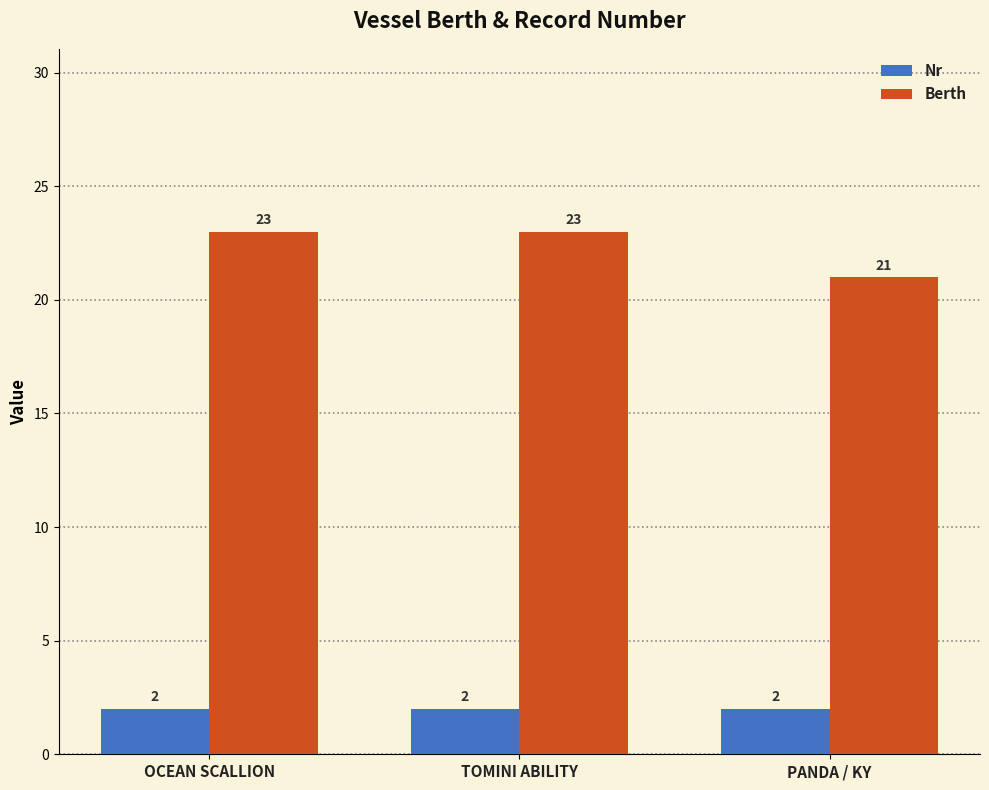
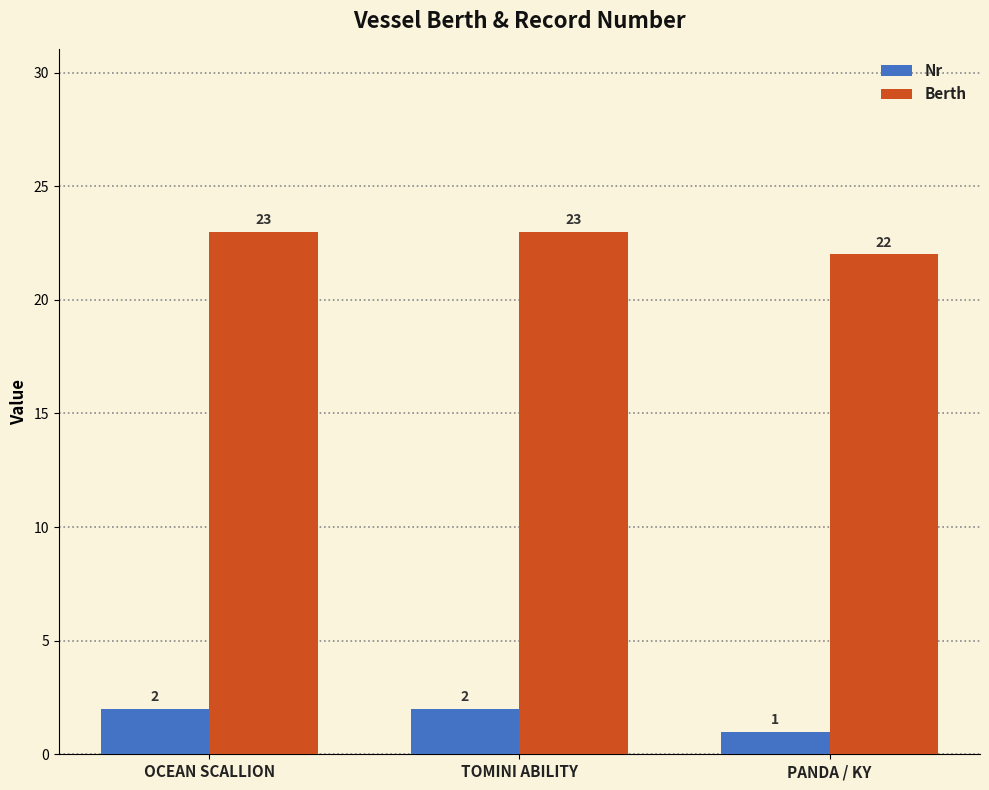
  {
    "Nr": {
      "OCEAN SCALLION": 2,
      "TOMINI ABILITY": 2,
-     "PANDA / KY": 2
+     "PANDA / KY": 1
    },
    "Berth": {
      "OCEAN SCALLION": 23,
      "TOMINI ABILITY": 23,
-     "PANDA / KY": 21
+     "PANDA / KY": 22
    }
  }
